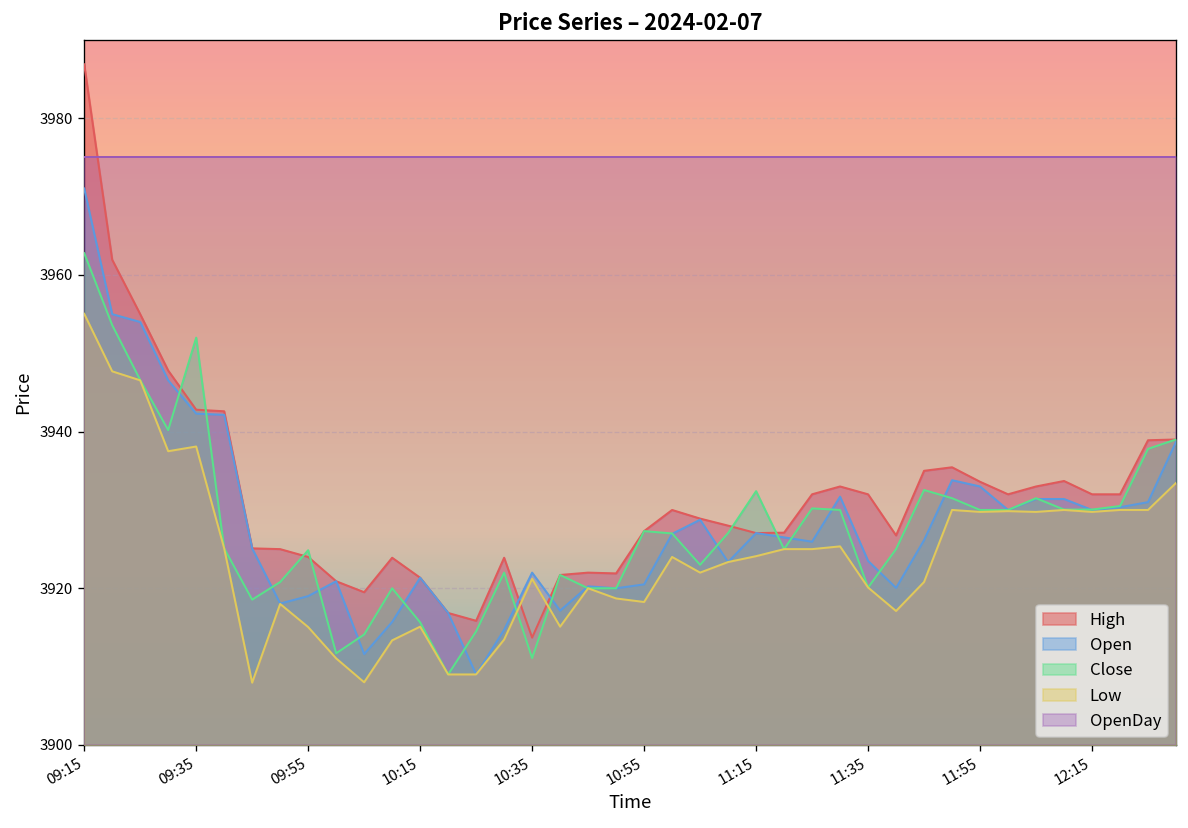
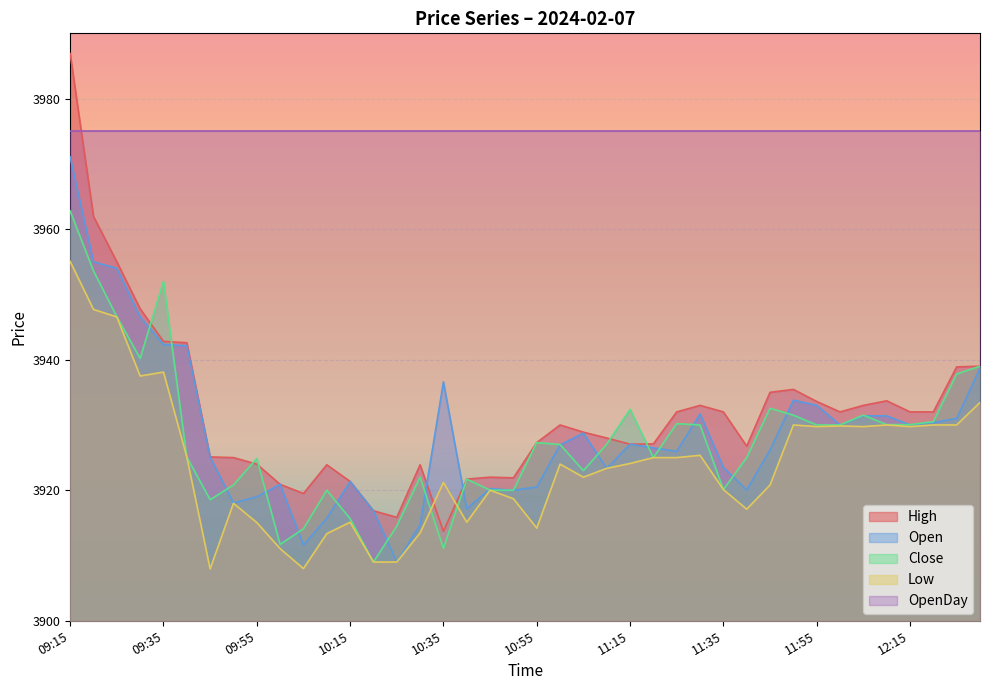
  {
    "High": {
      "09:15": 3987,
      "09:35": 3943,
      "09:55": 3924,
      "10:35": 3914,
      "11:35": 3932,
      "11:55": 3934,
      "12:15": 3932
    },
    "Open": {
      "09:15": 3971,
      "09:35": 3942,
      "09:55": 3919,
-     "10:35": 3922,
+     "10:35": 3937,
      "10:55": 3921,
      "11:35": 3924,
      "11:55": 3933
    },
    "Close": {
      "09:15": 3963,
      "09:35": 3952,
      "09:55": 3925,
      "10:15": 3916,
      "10:35": 3911,
      "11:15": 3932
    },
    "Low": {
      "09:15": 3955,
      "09:35": 3938,
      "09:55": 3915,
      "10:15": 3915,
      "10:35": 3921,
-     "10:55": 3918,
+     "10:55": 3914,
      "11:15": 3924
    },
    "OpenDay": {
      "09:15": 3975,
      "09:35": 3975,
      "09:55": 3975,
      "10:15": 3975,
      "10:35": 3975,
      "10:55": 3975,
      "11:15": 3975,
      "11:35": 3975,
      "11:55": 3975,
      "12:15": 3975
    }
  }
